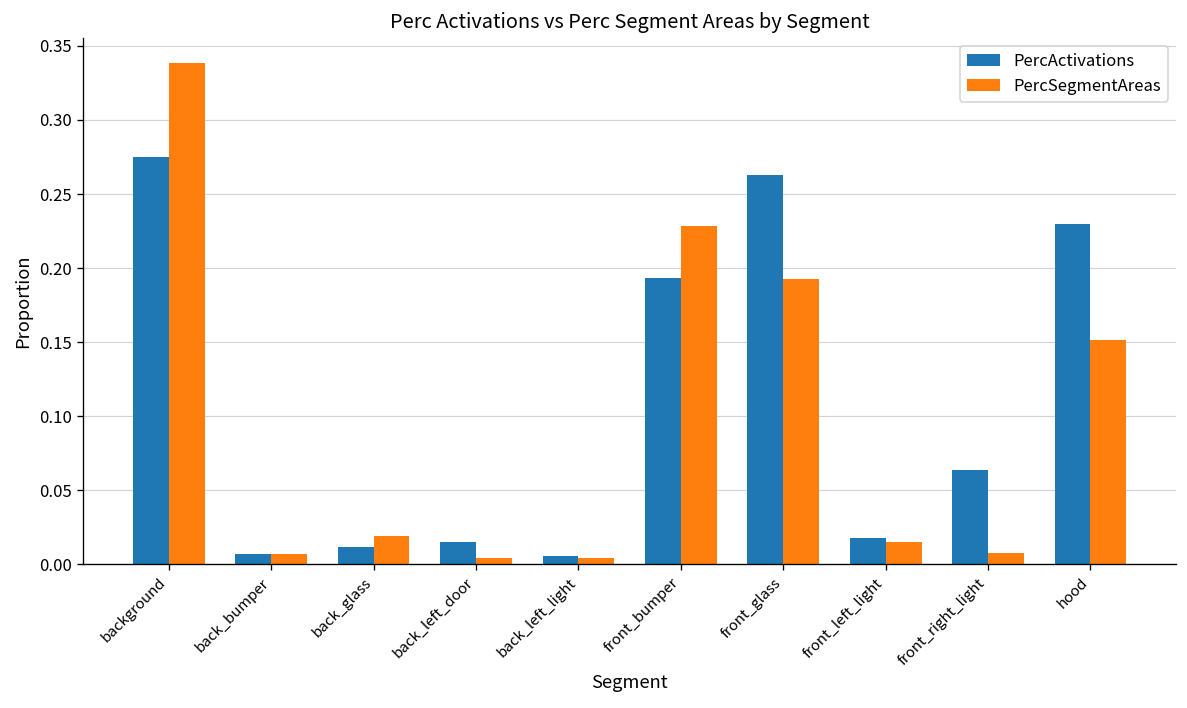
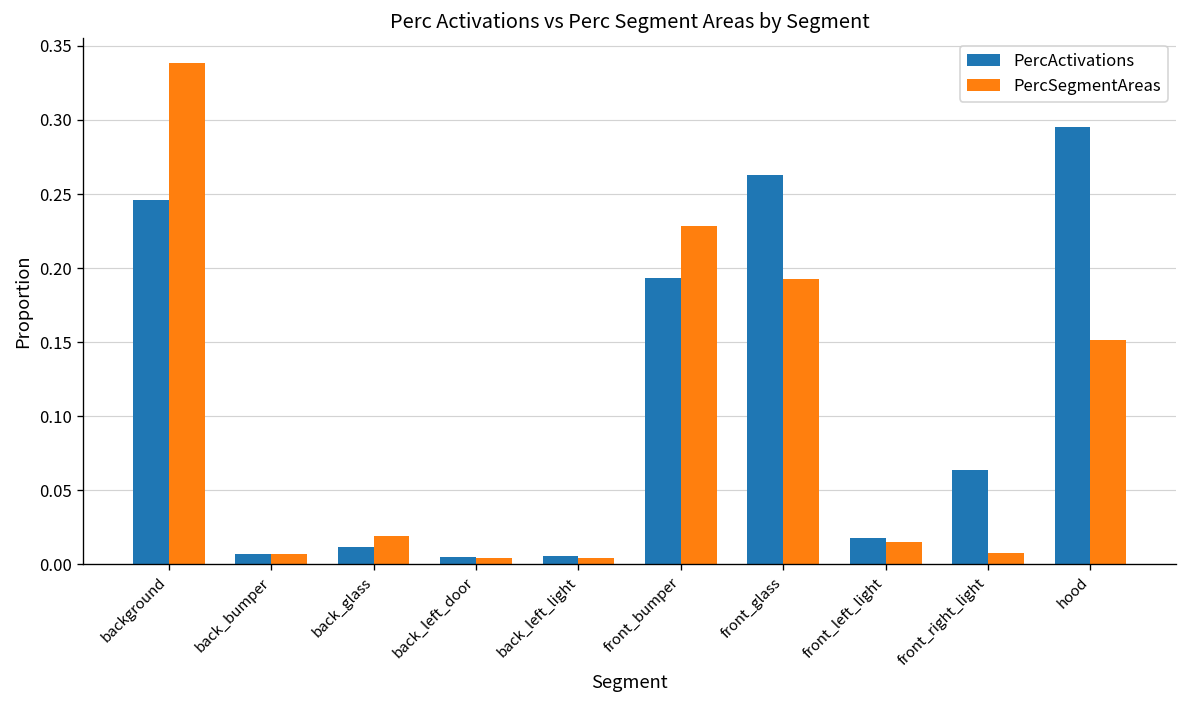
  {
    "PercActivations": {
-     "background": 0.275,
+     "background": 0.246,
      "back_bumper": 0.007,
      "back_glass": 0.012,
-     "back_left_door": 0.015,
+     "back_left_door": 0.005,
      "back_left_light": 0.005,
      "front_bumper": 0.193,
      "front_glass": 0.263,
      "front_left_light": 0.018,
      "front_right_light": 0.064,
-     "hood": 0.230
+     "hood": 0.295
    },
    "PercSegmentAreas": {
      "background": 0.339,
      "back_bumper": 0.007,
      "back_glass": 0.019,
      "back_left_door": 0.004,
      "back_left_light": 0.004,
      "front_bumper": 0.229,
      "front_glass": 0.192,
      "front_left_light": 0.015,
      "front_right_light": 0.007,
      "hood": 0.151
    }
  }
